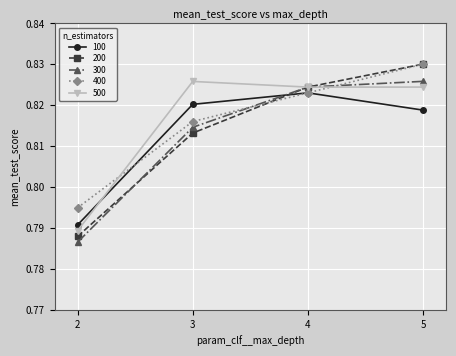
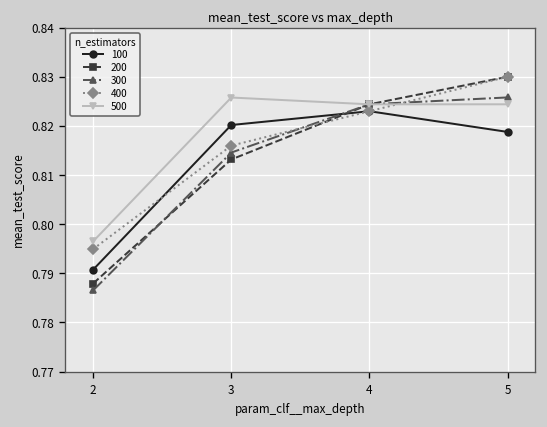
  {
    "400": {
      "2": 0.795,
      "3": 0.816
    },
    "500": {
-     "2": 0.789,
+     "2": 0.797,
      "3": 0.826,
      "5": 0.824
    }
  }
